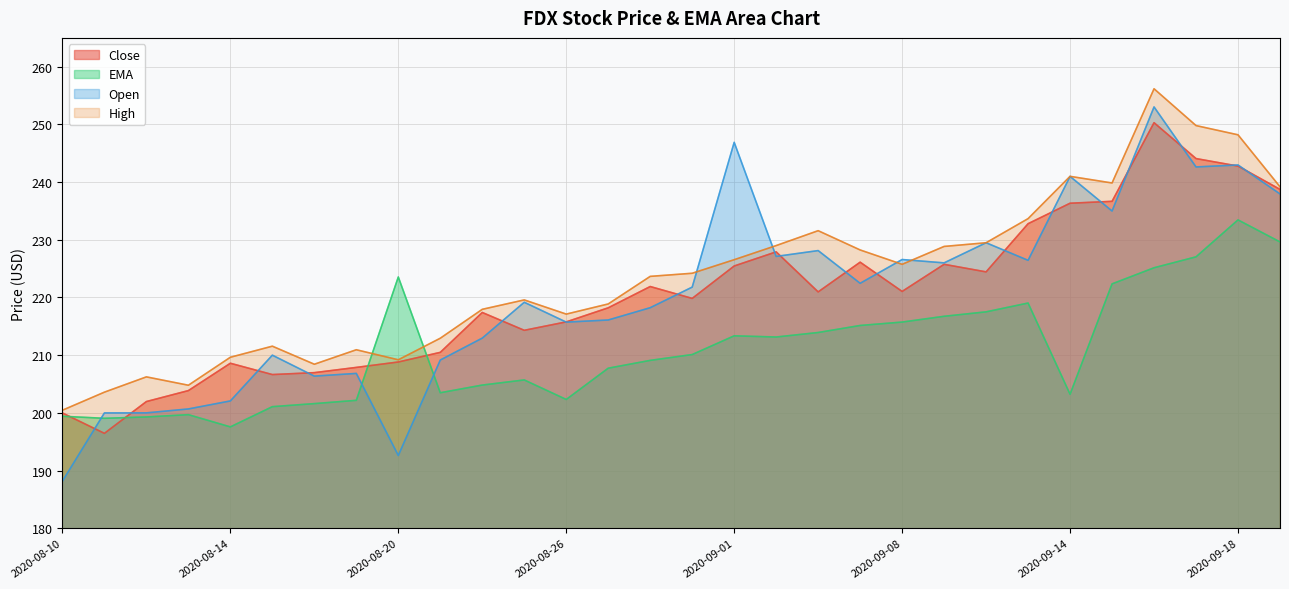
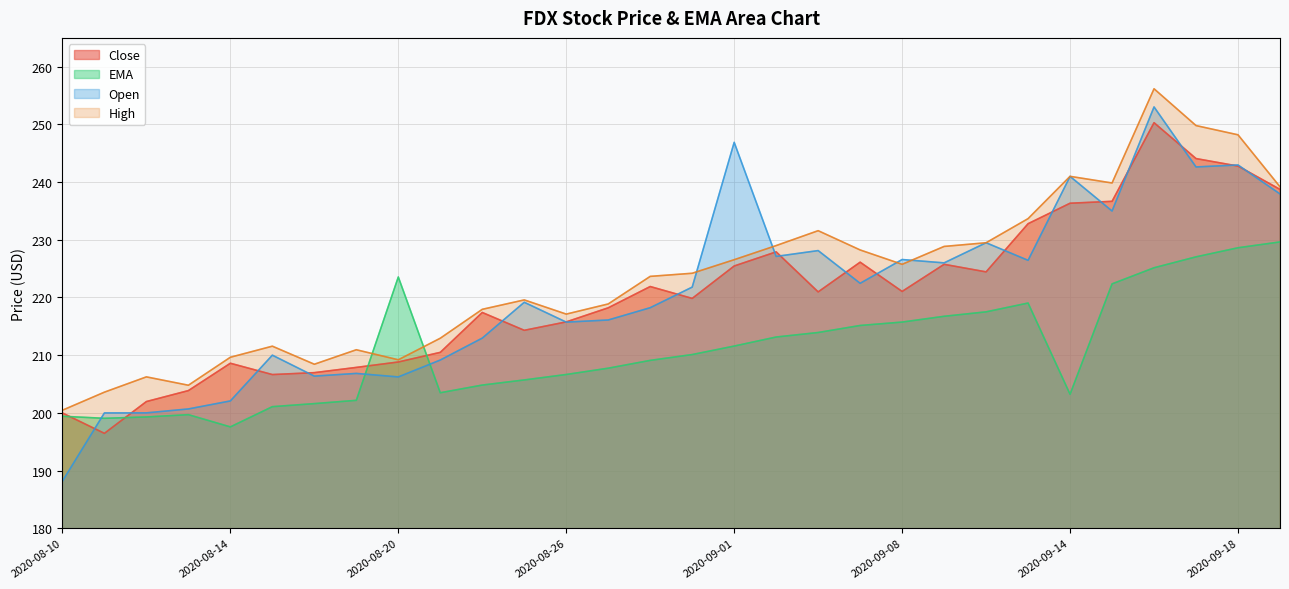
  {
    "EMA": {
      "2020-08-10": 199,
      "2020-08-14": 198,
      "2020-08-20": 224,
-     "2020-08-26": 202,
-     "2020-09-01": 213,
+     "2020-08-26": 207,
+     "2020-09-01": 212,
      "2020-09-08": 216,
      "2020-09-14": 203,
-     "2020-09-18": 233
+     "2020-09-18": 229
    },
    "Open": {
      "2020-08-10": 188,
      "2020-08-14": 202,
-     "2020-08-20": 193,
+     "2020-08-20": 206,
      "2020-09-01": 247,
      "2020-09-08": 227
    }
  }
